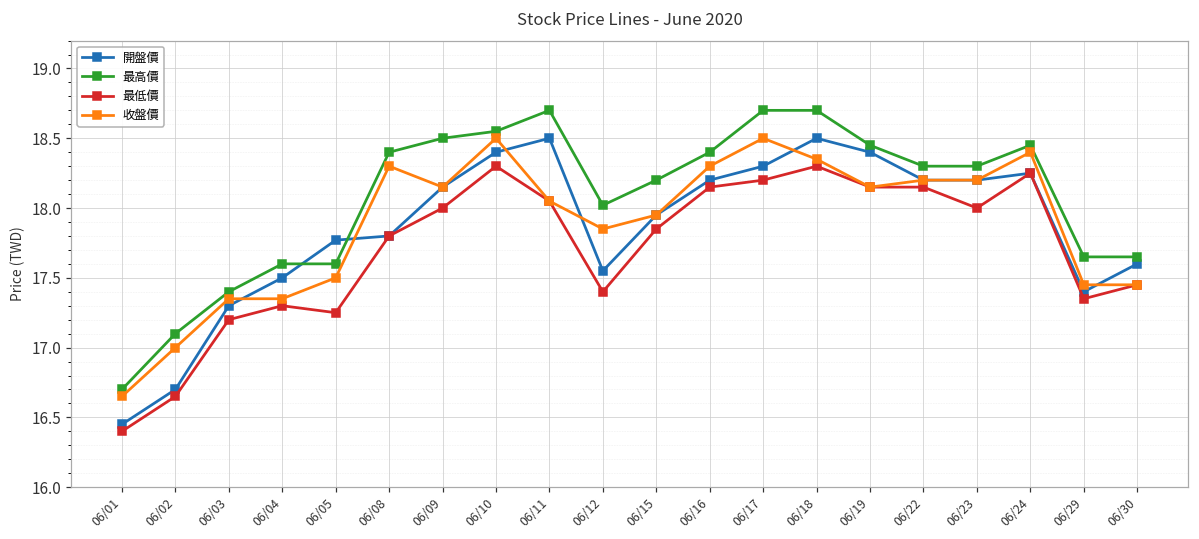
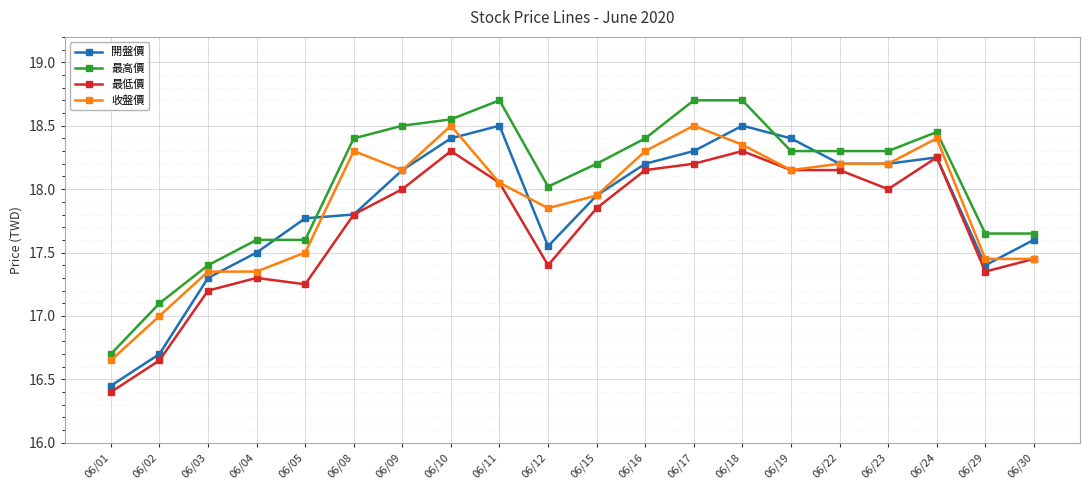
  {
    "開盤價": {
      "06/01": 16.45,
      "06/02": 16.70,
      "06/03": 17.30,
      "06/04": 17.50,
      "06/05": 17.77,
      "06/10": 18.40,
      "06/11": 18.50,
      "06/12": 17.55,
      "06/16": 18.20,
      "06/17": 18.30,
      "06/18": 18.50,
      "06/19": 18.40,
      "06/29": 17.40,
      "06/30": 17.60
    },
    "最高價": {
      "06/01": 16.70,
      "06/02": 17.10,
      "06/03": 17.40,
      "06/04": 17.60,
      "06/05": 17.60,
      "06/08": 18.40,
      "06/09": 18.50,
      "06/10": 18.55,
      "06/11": 18.70,
      "06/12": 18.02,
      "06/15": 18.20,
      "06/16": 18.40,
      "06/17": 18.70,
      "06/18": 18.70,
-     "06/19": 18.45,
+     "06/19": 18.30,
      "06/22": 18.30,
      "06/23": 18.30,
      "06/24": 18.45,
      "06/29": 17.65,
      "06/30": 17.65
    },
    "最低價": {
      "06/01": 16.40,
      "06/02": 16.65,
      "06/03": 17.20,
      "06/04": 17.30,
      "06/05": 17.25,
      "06/09": 18.00,
      "06/10": 18.30,
      "06/12": 17.40,
      "06/15": 17.85,
      "06/16": 18.15,
      "06/17": 18.20,
      "06/18": 18.30,
      "06/22": 18.15,
      "06/23": 18.00,
      "06/29": 17.35
    },
    "收盤價": {
      "06/01": 16.65,
      "06/02": 17.00,
      "06/03": 17.35,
      "06/04": 17.35,
      "06/05": 17.50,
      "06/08": 18.30,
      "06/10": 18.50,
      "06/12": 17.85,
      "06/16": 18.30,
      "06/17": 18.50,
      "06/18": 18.35,
      "06/24": 18.40,
      "06/29": 17.45
    }
  }
